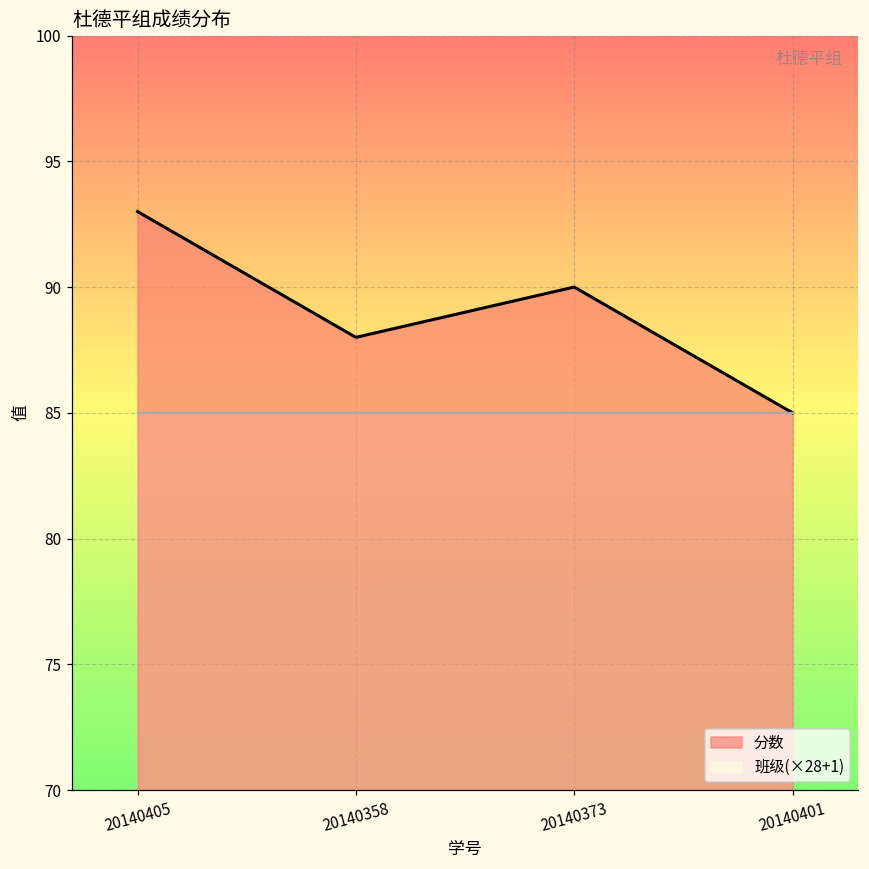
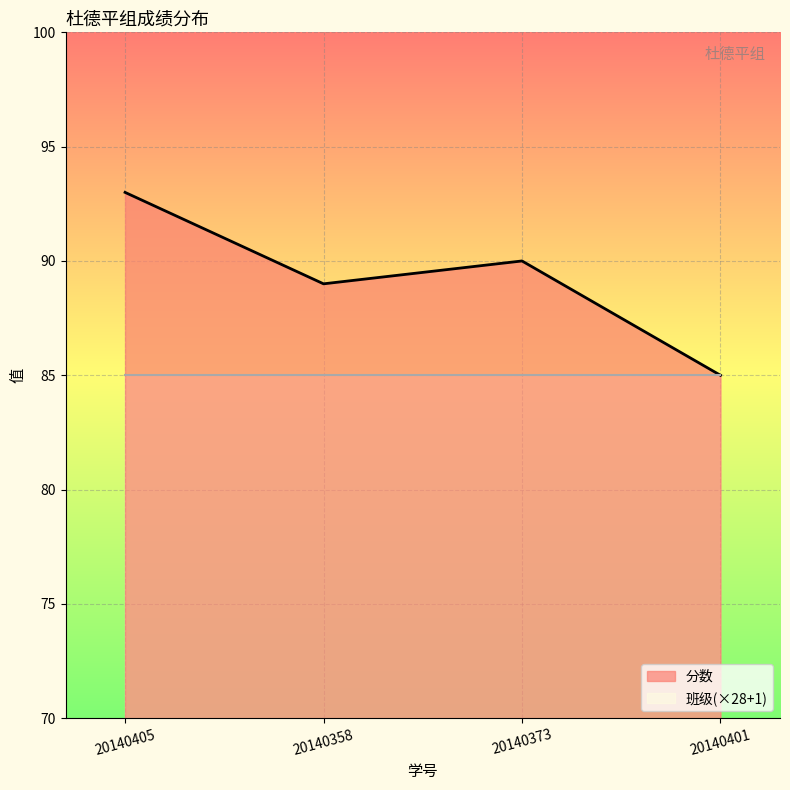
  {
    "分数": {
      "20140405": 93,
-     "20140358": 88,
+     "20140358": 89,
      "20140373": 90
    },
    "班级(×28+1)": {
      "20140405": 85,
      "20140358": 85,
      "20140373": 85
    }
  }
